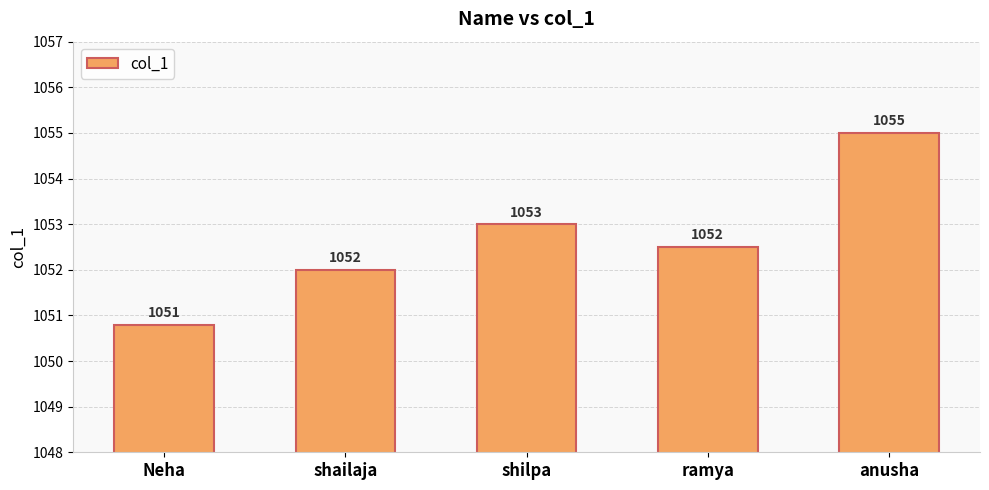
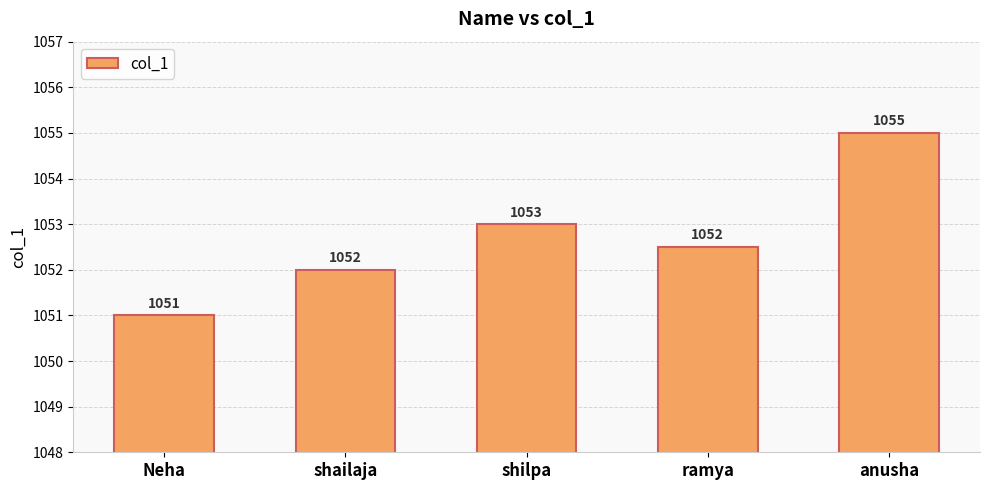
  {
-   "Neha": 1050.8
+   "Neha": 1051.0
  }
